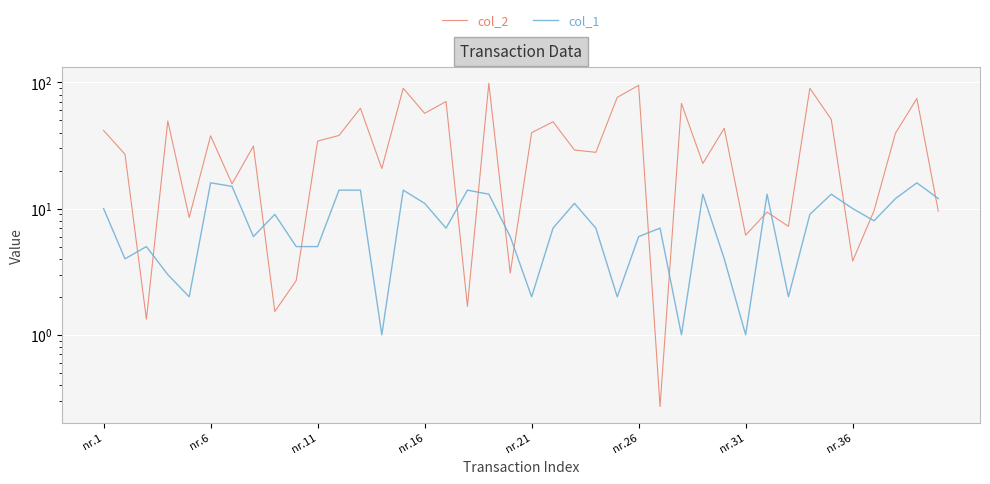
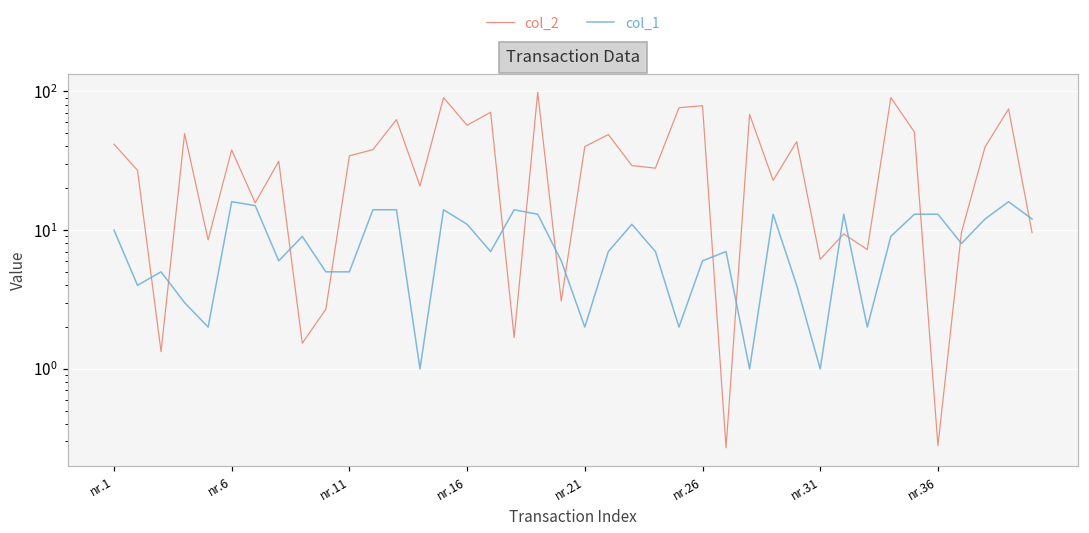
  {
    "col_2": {
      "nr.1": 42,
      "nr.6": 38,
      "nr.11": 34,
      "nr.16": 60,
      "nr.21": 40,
-     "nr.26": 90,
+     "nr.26": 80,
      "nr.31": 6,
-     "nr.36": 3.8
+     "nr.36": 0.28
    },
    "col_1": {
      "nr.1": 10,
      "nr.6": 16,
      "nr.11": 5,
      "nr.16": 11,
      "nr.21": 2,
      "nr.26": 6,
      "nr.31": 1,
-     "nr.36": 10
+     "nr.36": 13
    }
  }
